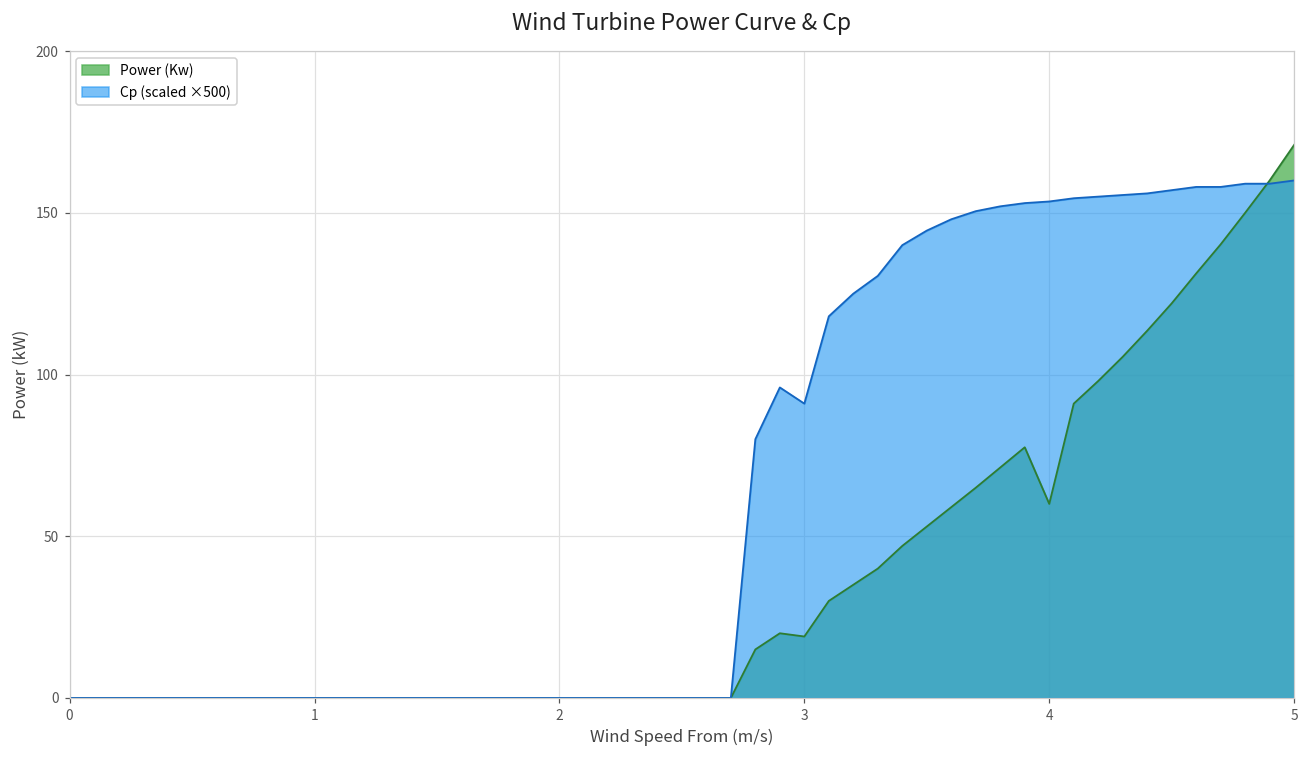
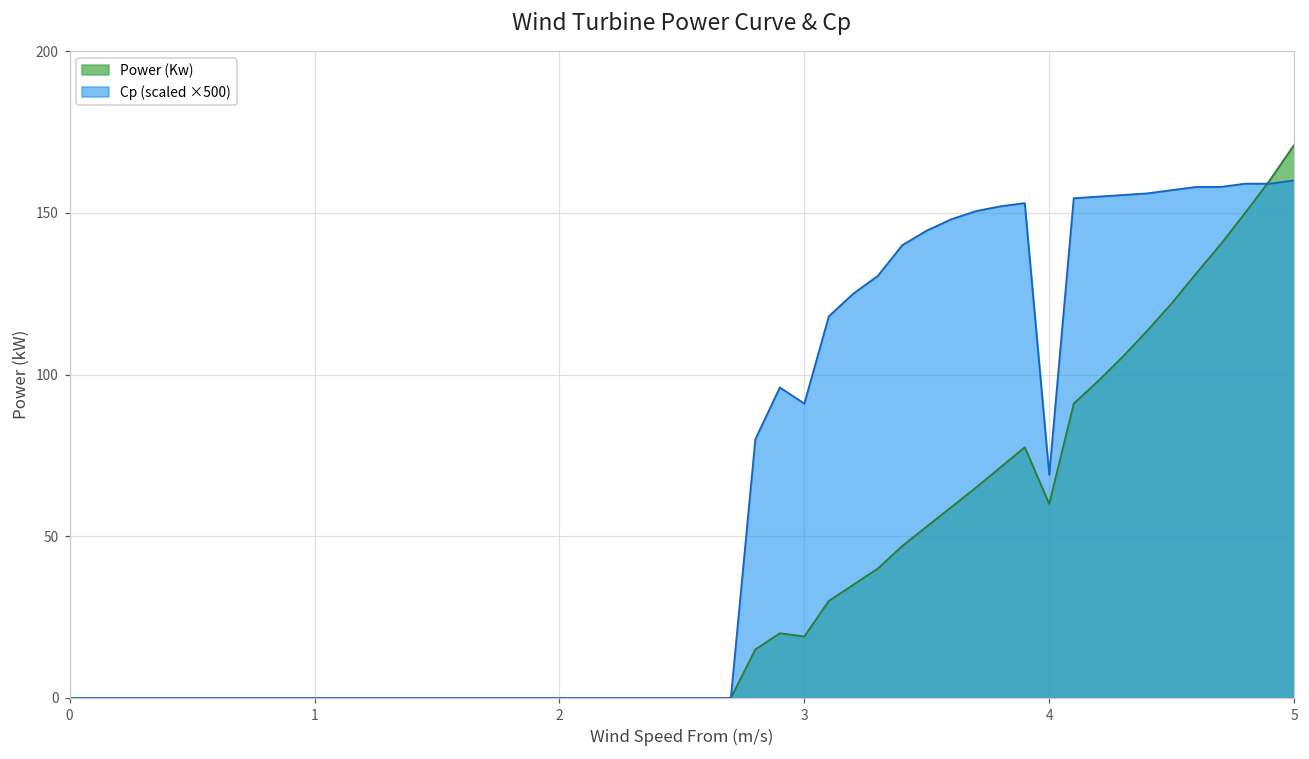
  {
    "Power (Kw)": {
      "3": 19,
      "4": 60,
      "5": 171
    },
    "Cp (scaled ×500)": {
      "3": 91,
-     "4": 154,
+     "4": 69,
      "5": 160
    }
  }
